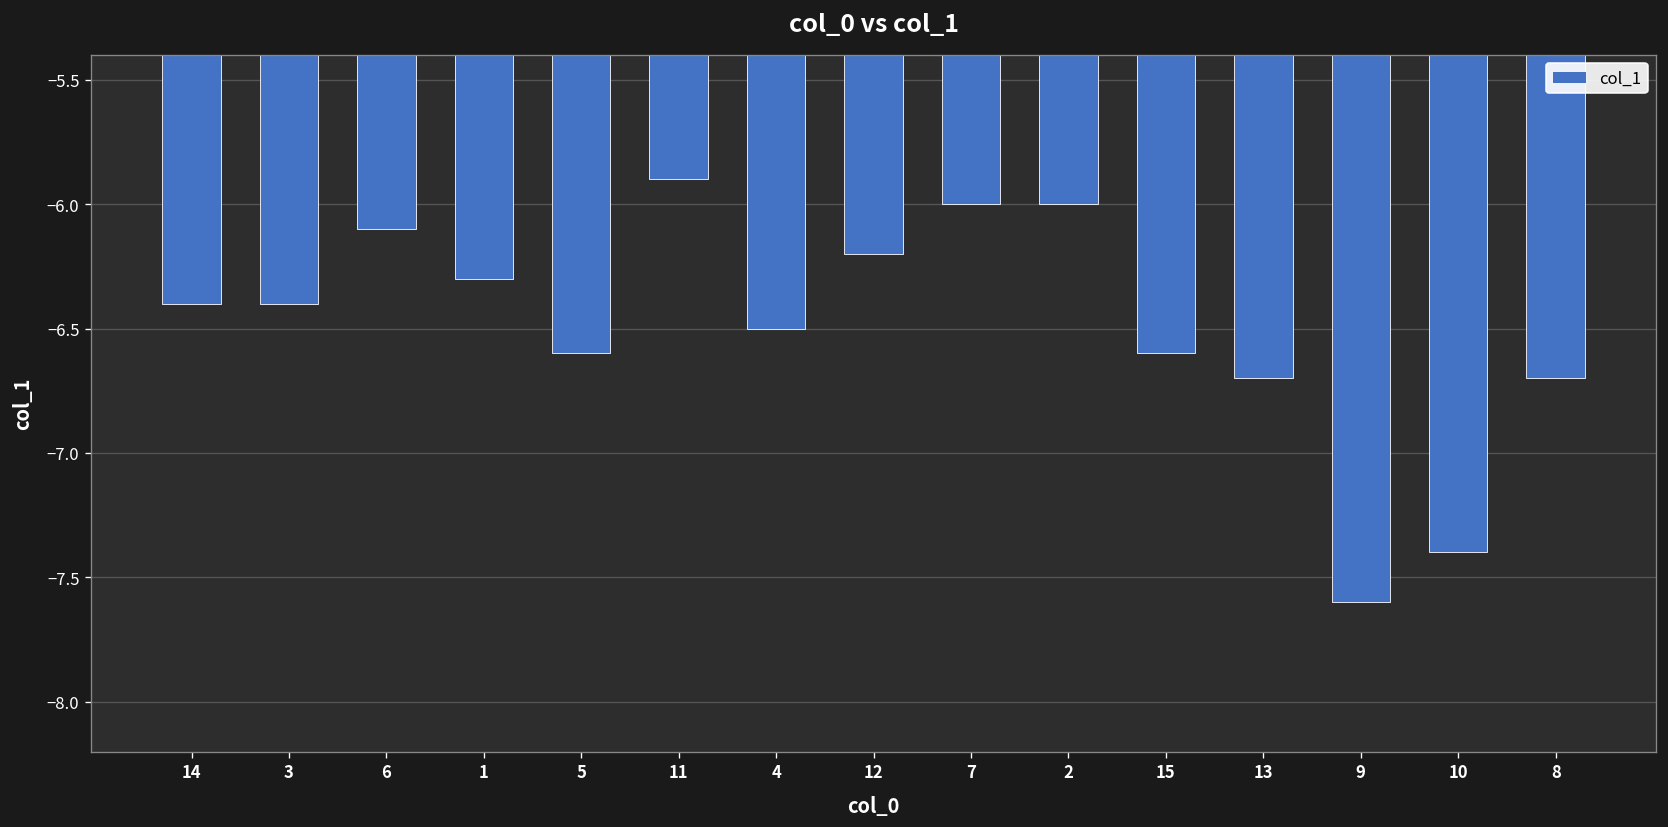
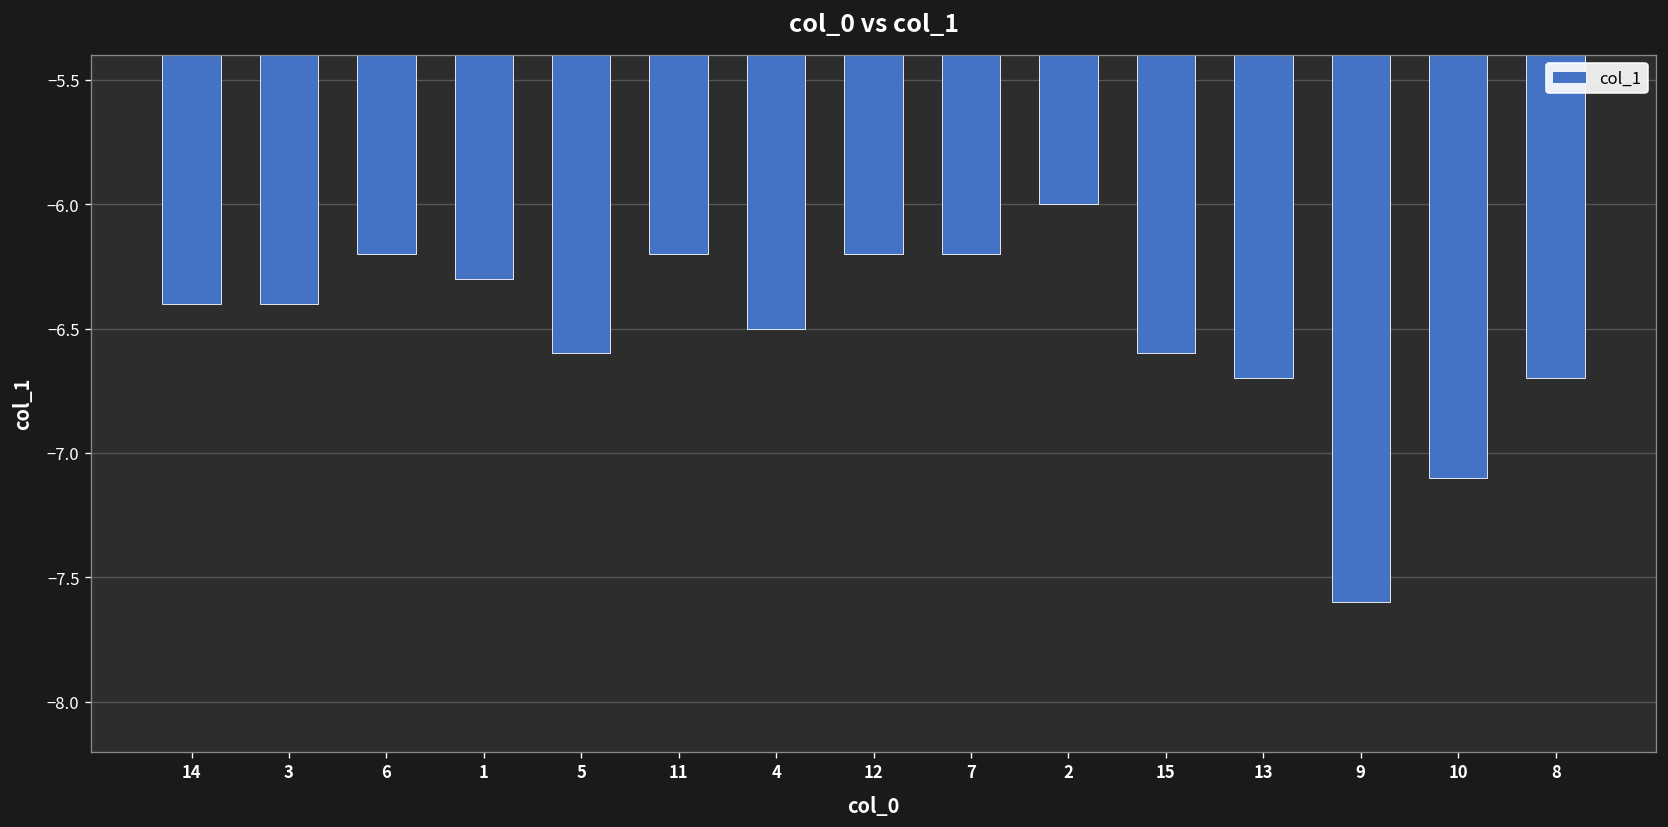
  {
    "14": -6.4,
    "3": -6.4,
-   "6": -6.1,
+   "6": -6.2,
    "1": -6.3,
    "5": -6.6,
-   "11": -5.9,
+   "11": -6.2,
    "4": -6.5,
    "12": -6.2,
-   "7": -6.0,
+   "7": -6.2,
    "2": -6.0,
    "15": -6.6,
    "13": -6.7,
    "9": -7.6,
-   "10": -7.4,
+   "10": -7.1,
    "8": -6.7
  }
